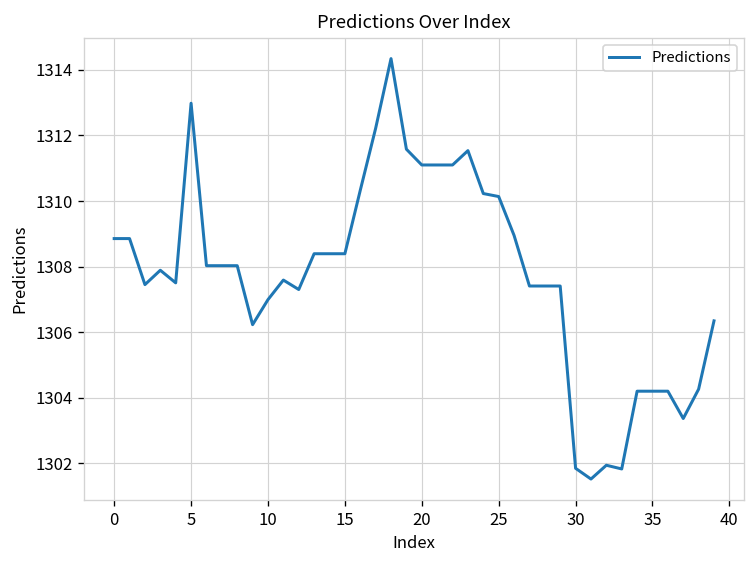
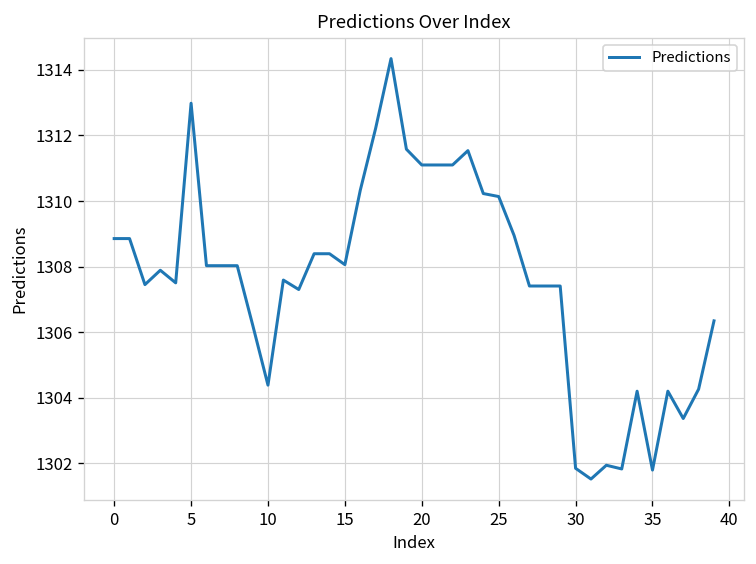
  {
    "0": 1308.9,
    "5": 1313.0,
-   "10": 1307.0,
-   "15": 1308.4,
+   "10": 1304.4,
+   "15": 1308.1,
    "20": 1311.1,
    "25": 1310.1,
    "30": 1301.9,
-   "35": 1304.2
+   "35": 1301.8
  }
